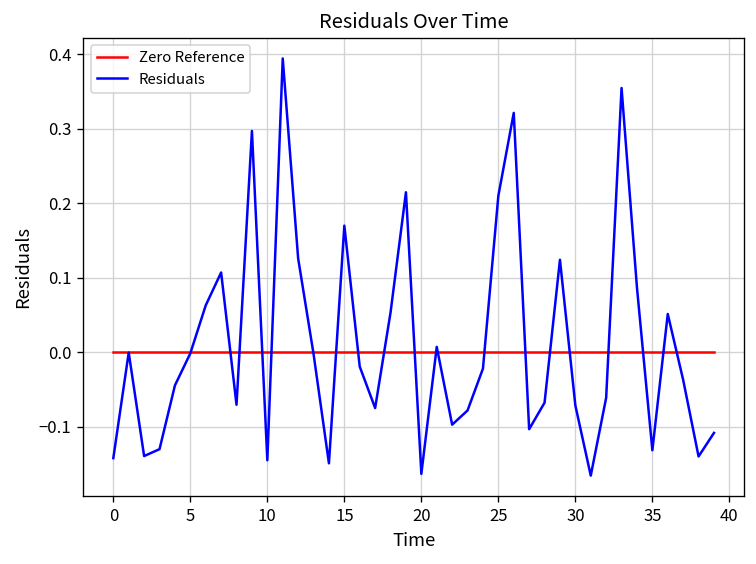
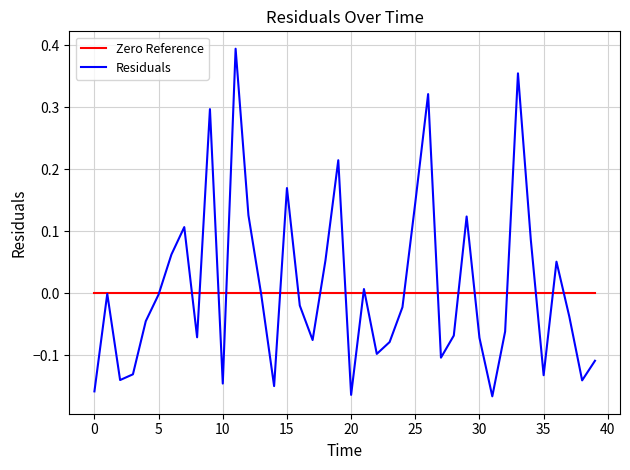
  {
    "Zero Reference": {
      "0": 0.00,
      "10": 0.00,
      "15": 0.00,
      "20": 0.00,
      "25": 0.00,
      "30": 0.00,
      "35": 0.00
    },
    "Residuals": {
-     "0": -0.14,
+     "0": -0.16,
      "10": -0.15,
      "15": 0.17,
      "20": -0.16,
-     "25": 0.21,
+     "25": 0.15,
      "30": -0.07,
      "35": -0.13
    }
  }
